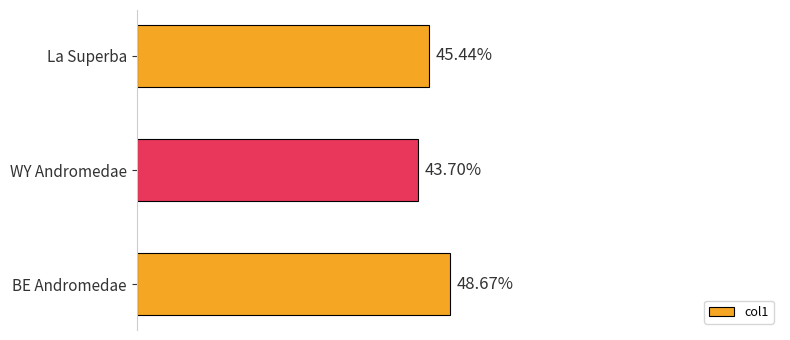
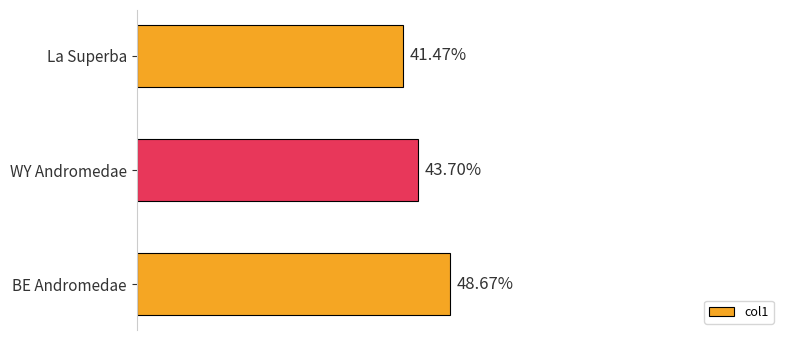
  {
-   "La Superba": "45.44%",
+   "La Superba": "41.47%",
    "WY Andromedae": "43.70%",
    "BE Andromedae": "48.67%"
  }
